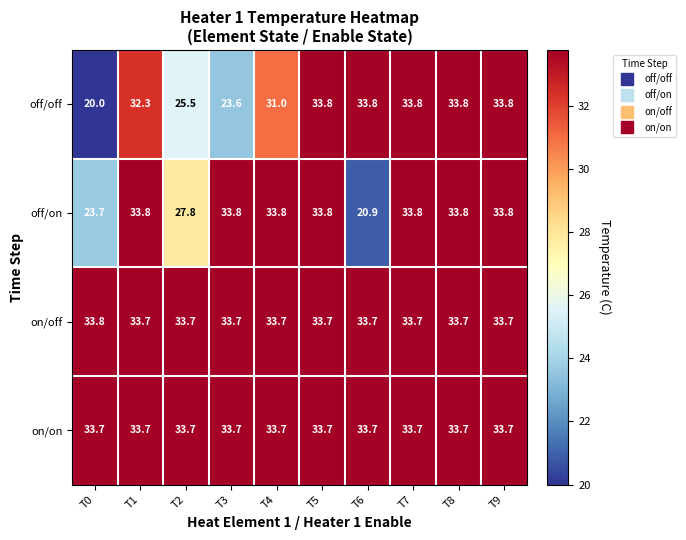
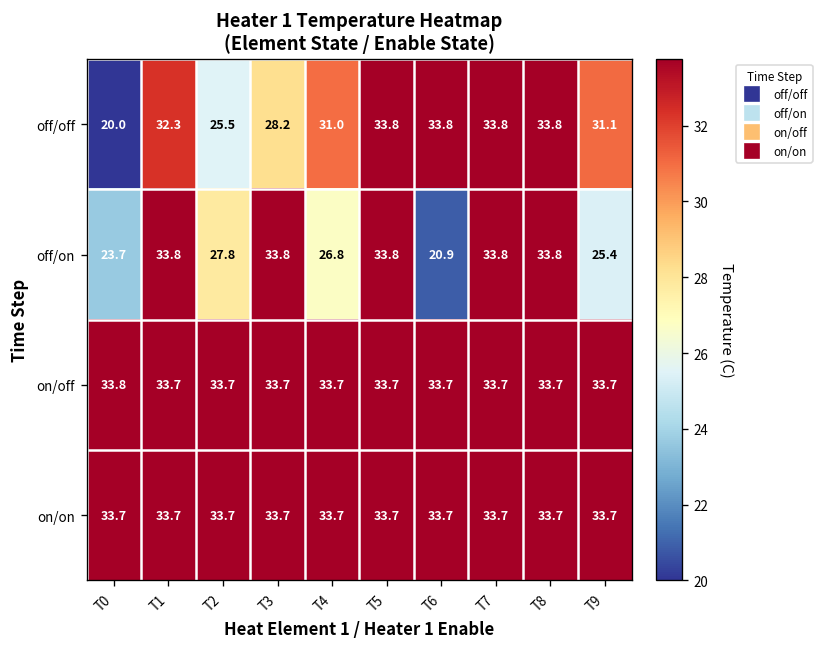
  {
    "off/off": {
      "T0": 20.0,
      "T1": 32.3,
      "T2": 25.5,
-     "T3": 23.6,
+     "T3": 28.2,
      "T4": 31.0,
      "T5": 33.8,
      "T6": 33.8,
      "T7": 33.8,
      "T8": 33.8,
-     "T9": 33.8
+     "T9": 31.1
    },
    "off/on": {
      "T0": 23.7,
      "T1": 33.8,
      "T2": 27.8,
      "T3": 33.8,
-     "T4": 33.8,
+     "T4": 26.8,
      "T5": 33.8,
      "T6": 20.9,
      "T7": 33.8,
      "T8": 33.8,
-     "T9": 33.8
+     "T9": 25.4
    },
    "on/off": {
      "T0": 33.8,
      "T1": 33.7,
      "T2": 33.7,
      "T3": 33.7,
      "T4": 33.7,
      "T5": 33.7,
      "T6": 33.7,
      "T7": 33.7,
      "T8": 33.7,
      "T9": 33.7
    },
    "on/on": {
      "T0": 33.7,
      "T1": 33.7,
      "T2": 33.7,
      "T3": 33.7,
      "T4": 33.7,
      "T5": 33.7,
      "T6": 33.7,
      "T7": 33.7,
      "T8": 33.7,
      "T9": 33.7
    }
  }
